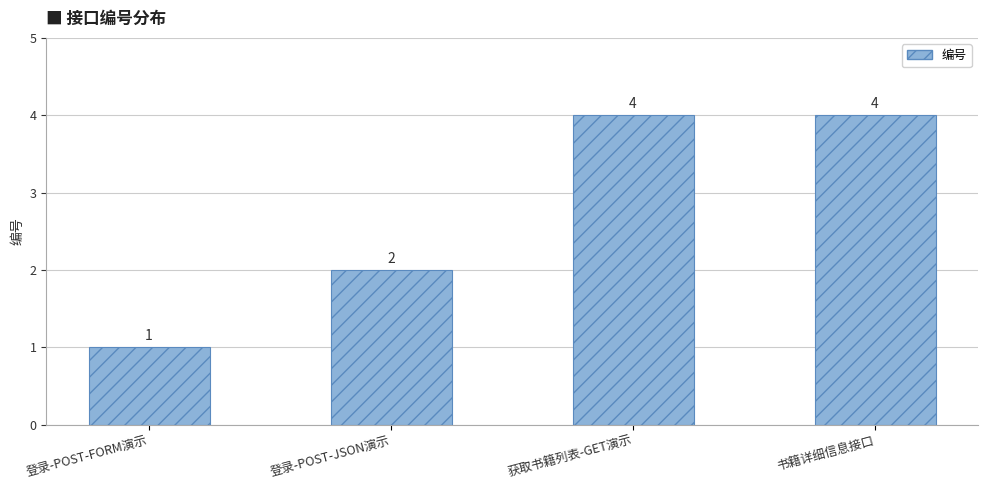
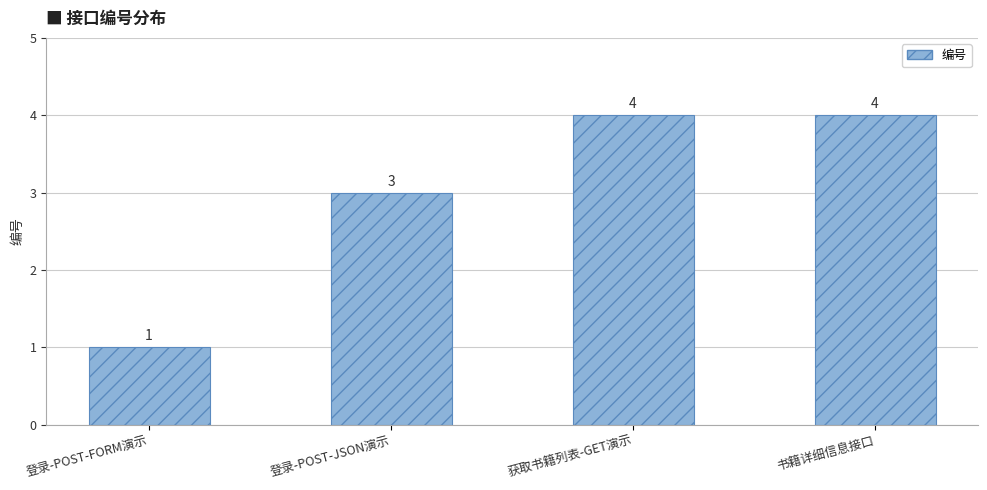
  {
    "登录-POST-FORM演示": 1,
-   "登录-POST-JSON演示": 2,
+   "登录-POST-JSON演示": 3,
    "获取书籍列表-GET演示": 4,
    "书籍详细信息接口": 4
  }
